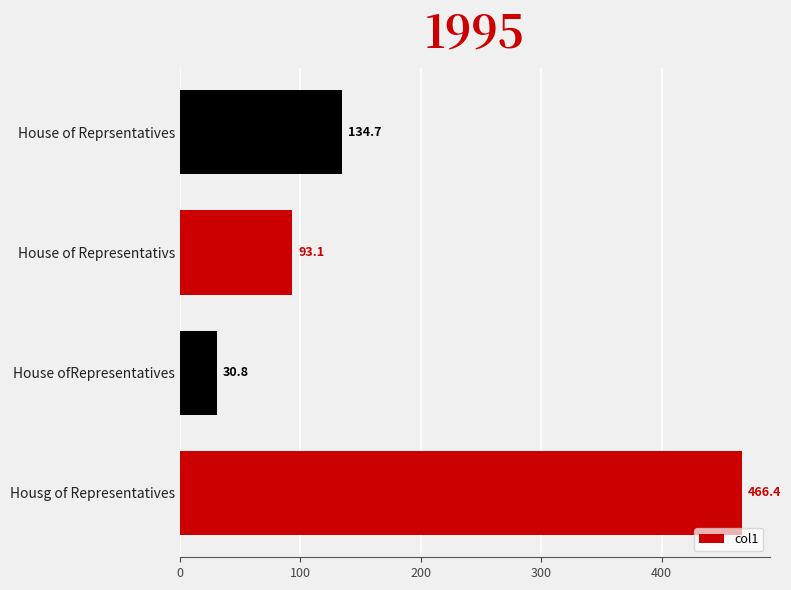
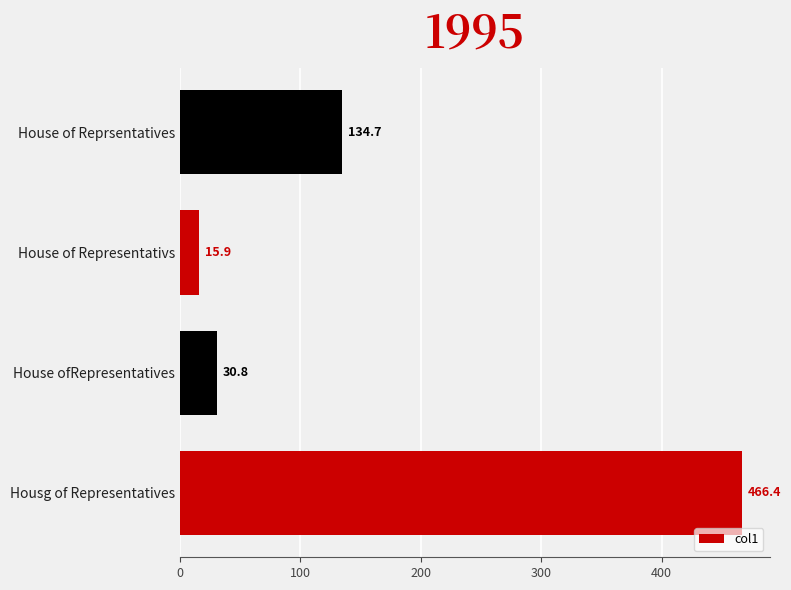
  {
    "House of Reprsentatives": 134.7,
-   "House of Representativs": 93.1,
+   "House of Representativs": 15.9,
    "House ofRepresentatives": 30.8,
    "Housg of Representatives": 466.4
  }
